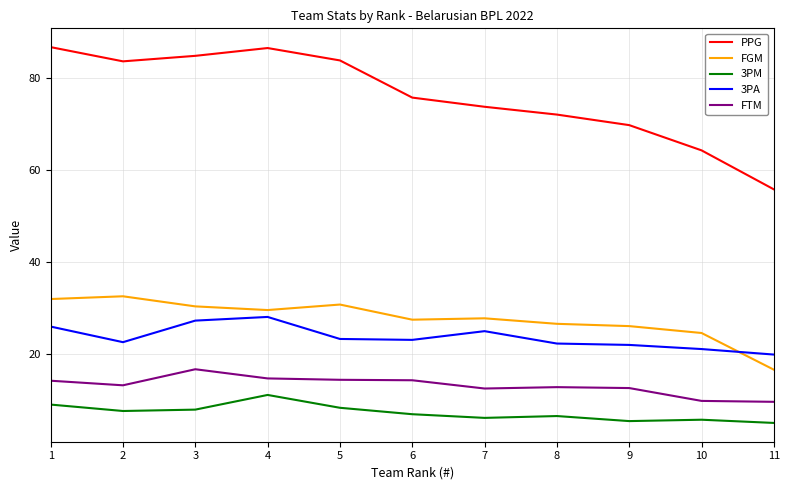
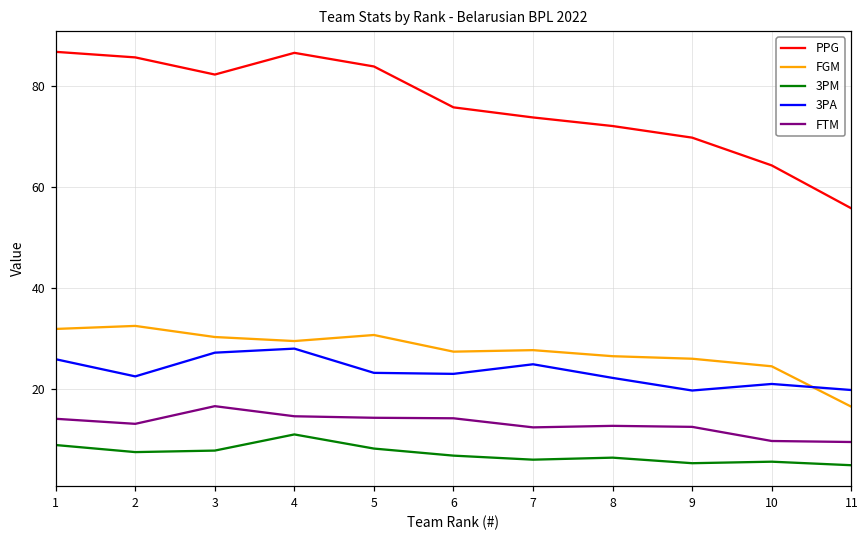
  {
    "PPG": {
      "1": 87,
-     "2": 84,
-     "3": 85,
+     "2": 86,
+     "3": 82,
      "4": 87,
      "5": 84,
      "6": 76,
      "7": 74,
      "8": 72,
      "9": 70,
      "10": 64,
      "11": 56
    },
    "FGM": {
      "1": 32,
      "2": 33,
      "3": 30,
      "4": 30,
      "5": 31,
      "6": 27,
      "7": 28,
      "8": 27,
      "9": 26,
      "10": 25,
      "11": 17
    },
    "3PM": {
      "1": 9,
      "2": 8,
      "3": 8,
      "4": 11,
      "5": 8,
      "6": 7,
      "7": 6,
      "8": 6,
      "9": 5,
      "10": 6,
      "11": 5
    },
    "3PA": {
      "1": 26,
      "2": 23,
      "3": 27,
      "4": 28,
      "5": 23,
      "6": 23,
      "7": 25,
      "8": 22,
-     "9": 22,
+     "9": 20,
      "10": 21,
      "11": 20
    },
    "FTM": {
      "1": 14,
      "2": 13,
      "3": 17,
      "4": 15,
      "5": 14,
      "6": 14,
      "7": 12,
      "8": 13,
      "9": 13,
      "10": 10,
      "11": 10
    }
  }
